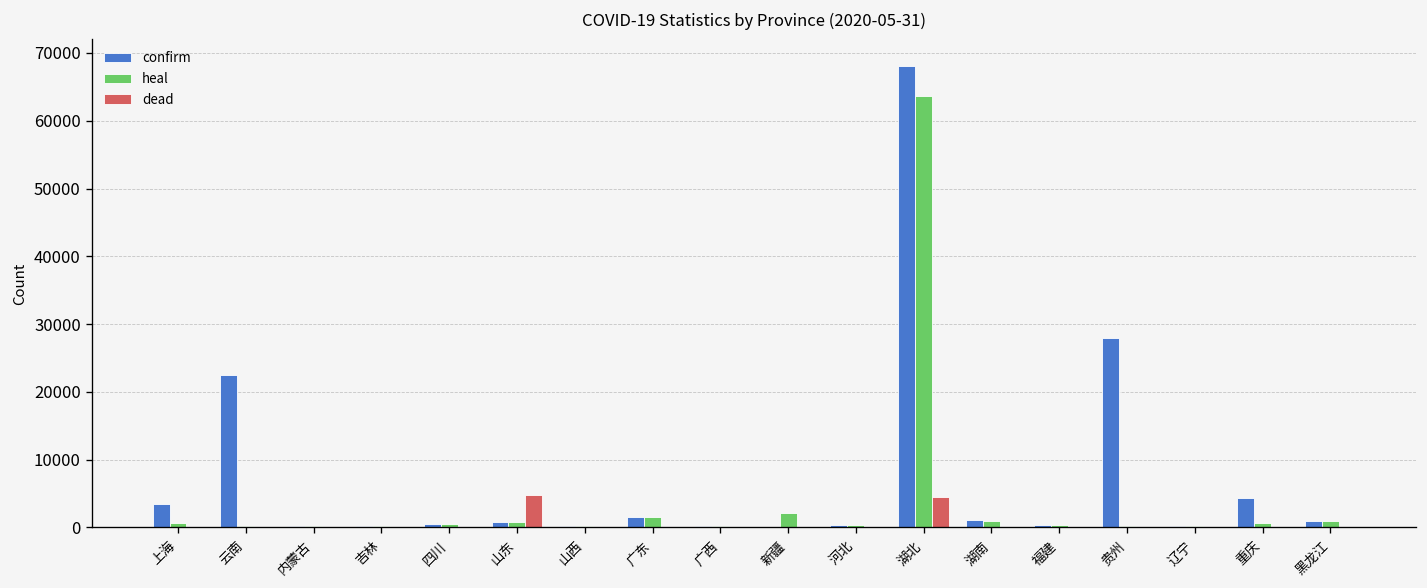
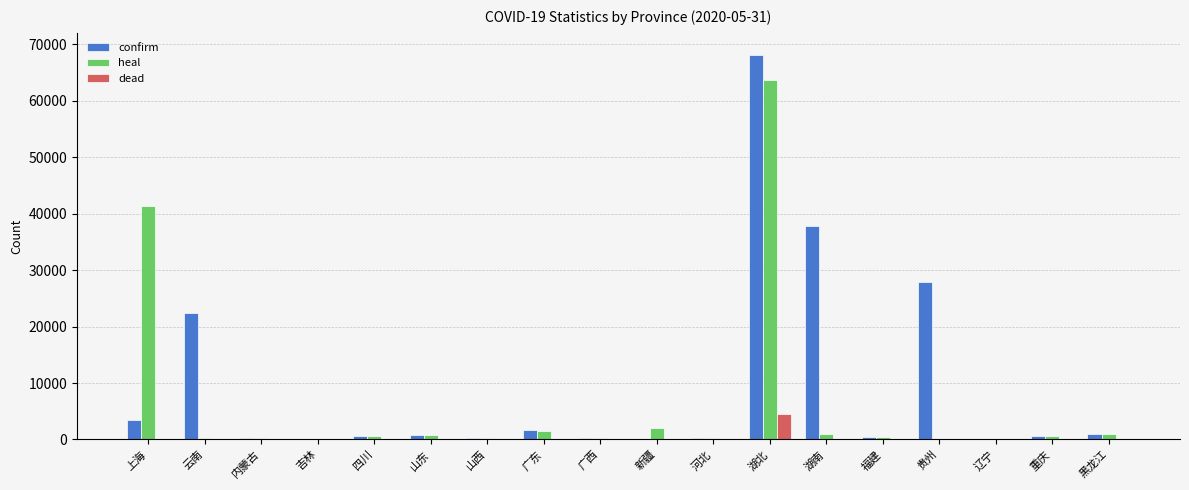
  {
    "confirm": {
      "上海": 4000,
      "云南": 22000,
      "四川": 1000,
      "山东": 1000,
      "广东": 2000,
      "湖北": 68000,
-     "湖南": 1000,
+     "湖南": 38000,
      "贵州": 28000,
-     "重庆": 4000,
+     "重庆": 1000,
      "黑龙江": 1000
    },
    "heal": {
-     "上海": 1000,
+     "上海": 41000,
      "四川": 1000,
      "山东": 1000,
      "广东": 2000,
      "新疆": 2000,
      "湖北": 64000,
      "湖南": 1000,
      "重庆": 1000,
      "黑龙江": 1000
    },
    "dead": {
-     "山东": 5000,
+     "山东": 0,
      "山西": 0,
      "湖北": 5000
    }
  }
